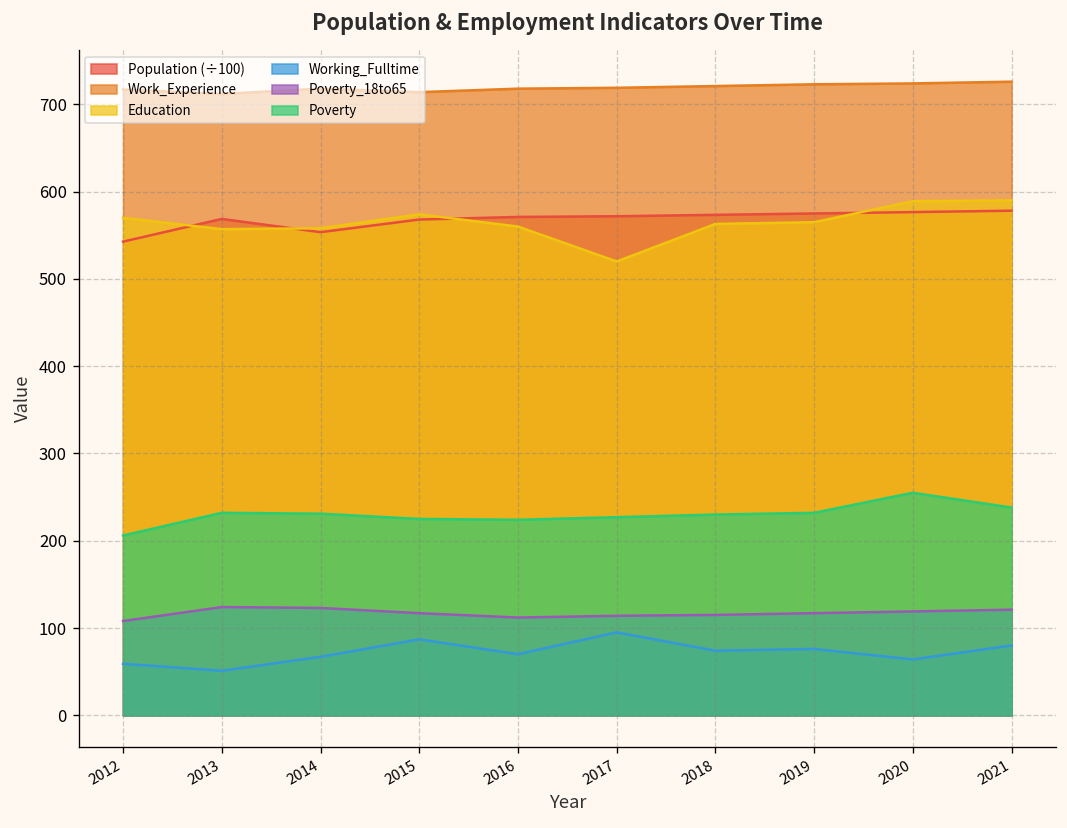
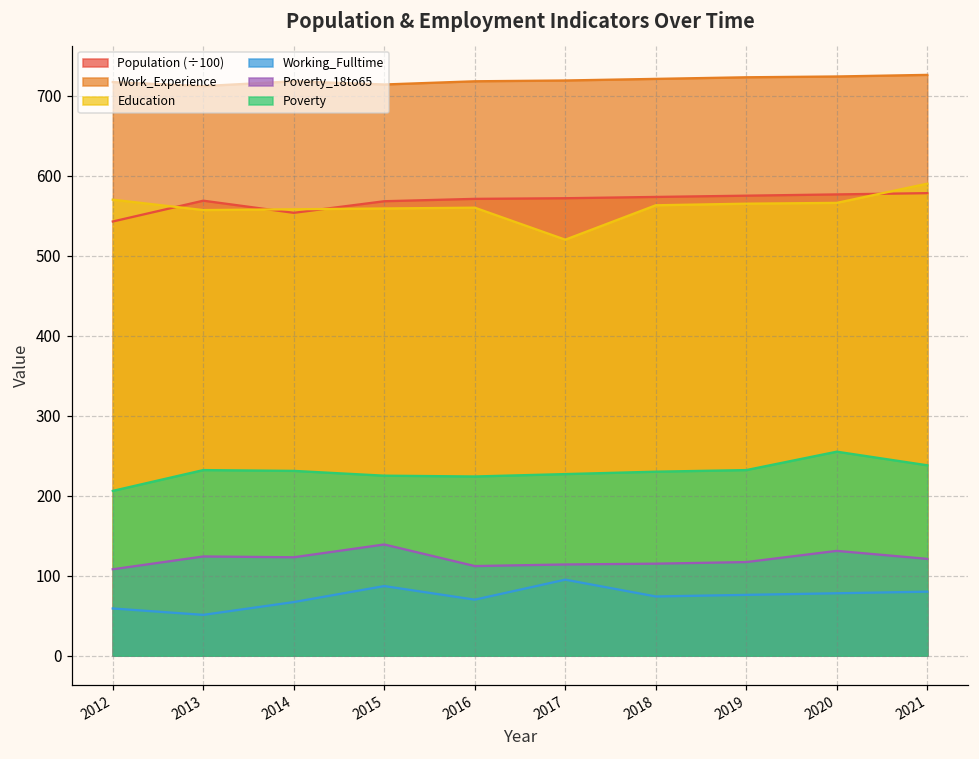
  {
    "Education": {
      "2012": 570,
      "2013": 560,
      "2014": 560,
-     "2015": 570,
+     "2015": 560,
      "2016": 560,
      "2017": 520,
      "2018": 560,
      "2019": 570,
-     "2020": 590,
+     "2020": 570,
      "2021": 590
    },
    "Working_Fulltime": {
      "2012": 60,
      "2013": 50,
      "2014": 70,
      "2015": 90,
      "2016": 70,
      "2017": 100,
      "2018": 70,
      "2019": 80,
-     "2020": 60,
+     "2020": 80,
      "2021": 80
    },
    "Poverty_18to65": {
      "2012": 110,
      "2013": 120,
      "2014": 120,
-     "2015": 120,
+     "2015": 140,
      "2016": 110,
      "2017": 110,
      "2018": 120,
      "2019": 120,
-     "2020": 120,
+     "2020": 130,
      "2021": 120
    },
    "Poverty": {
      "2012": 210,
      "2013": 230,
      "2014": 230,
      "2015": 230,
      "2016": 220,
      "2017": 230,
      "2018": 230,
      "2019": 230,
      "2020": 260,
      "2021": 240
    }
  }
